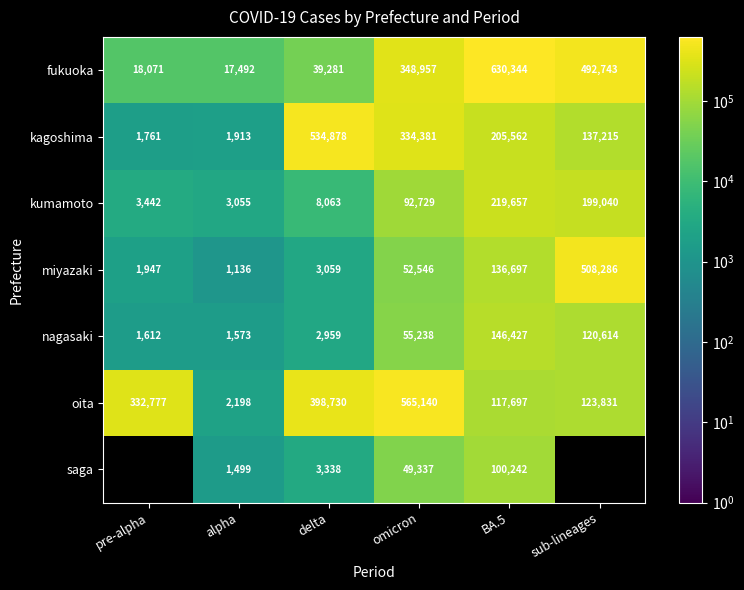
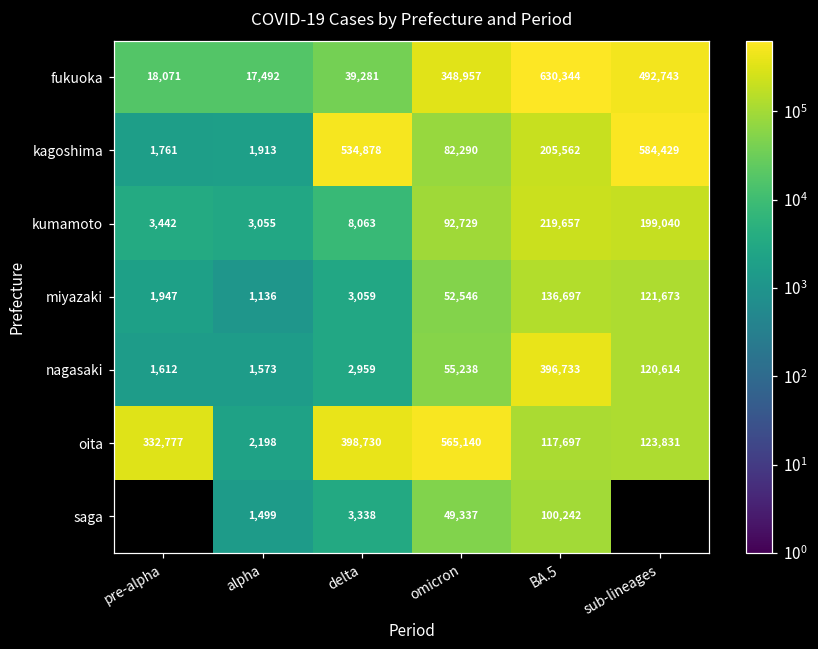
  {
    "fukuoka": {
      "pre-alpha": "18,071",
      "alpha": "17,492",
      "delta": "39,281",
      "omicron": "348,957",
      "BA.5": "630,344",
      "sub-lineages": "492,743"
    },
    "kagoshima": {
      "pre-alpha": "1,761",
      "alpha": "1,913",
      "delta": "534,878",
-     "omicron": "334,381",
+     "omicron": "82,290",
      "BA.5": "205,562",
-     "sub-lineages": "137,215"
+     "sub-lineages": "584,429"
    },
    "kumamoto": {
      "pre-alpha": "3,442",
      "alpha": "3,055",
      "delta": "8,063",
      "omicron": "92,729",
      "BA.5": "219,657",
      "sub-lineages": "199,040"
    },
    "miyazaki": {
      "pre-alpha": "1,947",
      "alpha": "1,136",
      "delta": "3,059",
      "omicron": "52,546",
      "BA.5": "136,697",
-     "sub-lineages": "508,286"
+     "sub-lineages": "121,673"
    },
    "nagasaki": {
      "pre-alpha": "1,612",
      "alpha": "1,573",
      "delta": "2,959",
      "omicron": "55,238",
-     "BA.5": "146,427",
+     "BA.5": "396,733",
      "sub-lineages": "120,614"
    },
    "oita": {
      "pre-alpha": "332,777",
      "alpha": "2,198",
      "delta": "398,730",
      "omicron": "565,140",
      "BA.5": "117,697",
      "sub-lineages": "123,831"
    },
    "saga": {
      "alpha": "1,499",
      "delta": "3,338",
      "omicron": "49,337",
      "BA.5": "100,242"
    }
  }
